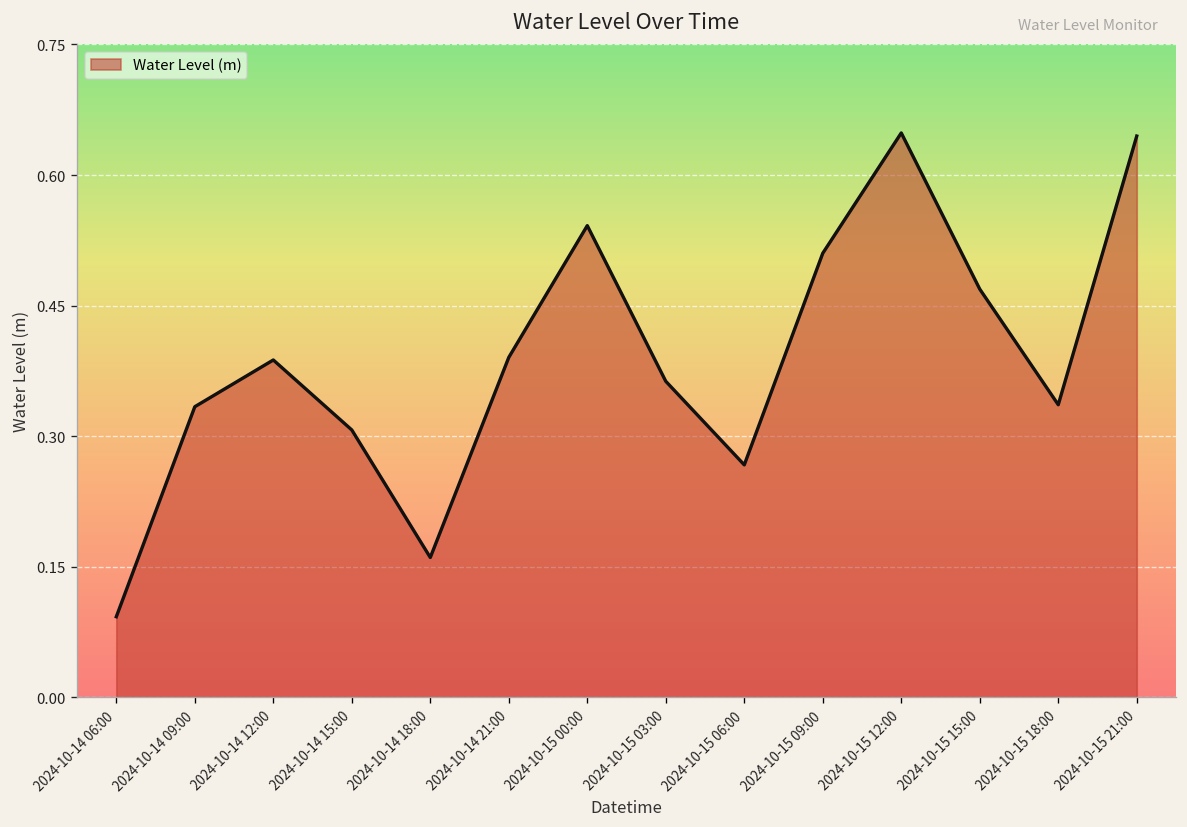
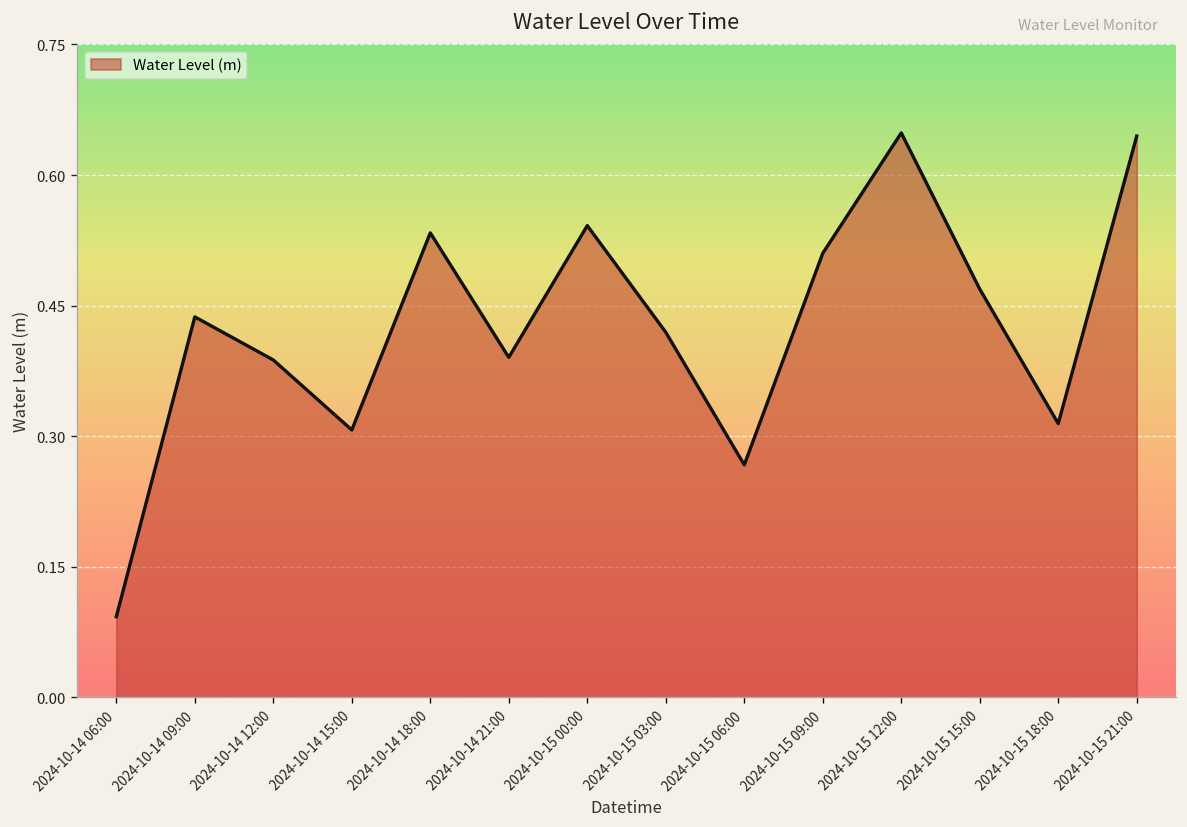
  {
    "2024-10-14 06:00": 0.09,
-   "2024-10-14 09:00": 0.33,
+   "2024-10-14 09:00": 0.44,
    "2024-10-14 12:00": 0.39,
    "2024-10-14 15:00": 0.31,
-   "2024-10-14 18:00": 0.16,
+   "2024-10-14 18:00": 0.53,
    "2024-10-14 21:00": 0.39,
    "2024-10-15 00:00": 0.54,
-   "2024-10-15 03:00": 0.36,
+   "2024-10-15 03:00": 0.42,
    "2024-10-15 06:00": 0.27,
    "2024-10-15 09:00": 0.51,
    "2024-10-15 12:00": 0.65,
    "2024-10-15 15:00": 0.47,
-   "2024-10-15 18:00": 0.34,
+   "2024-10-15 18:00": 0.31,
    "2024-10-15 21:00": 0.64
  }
